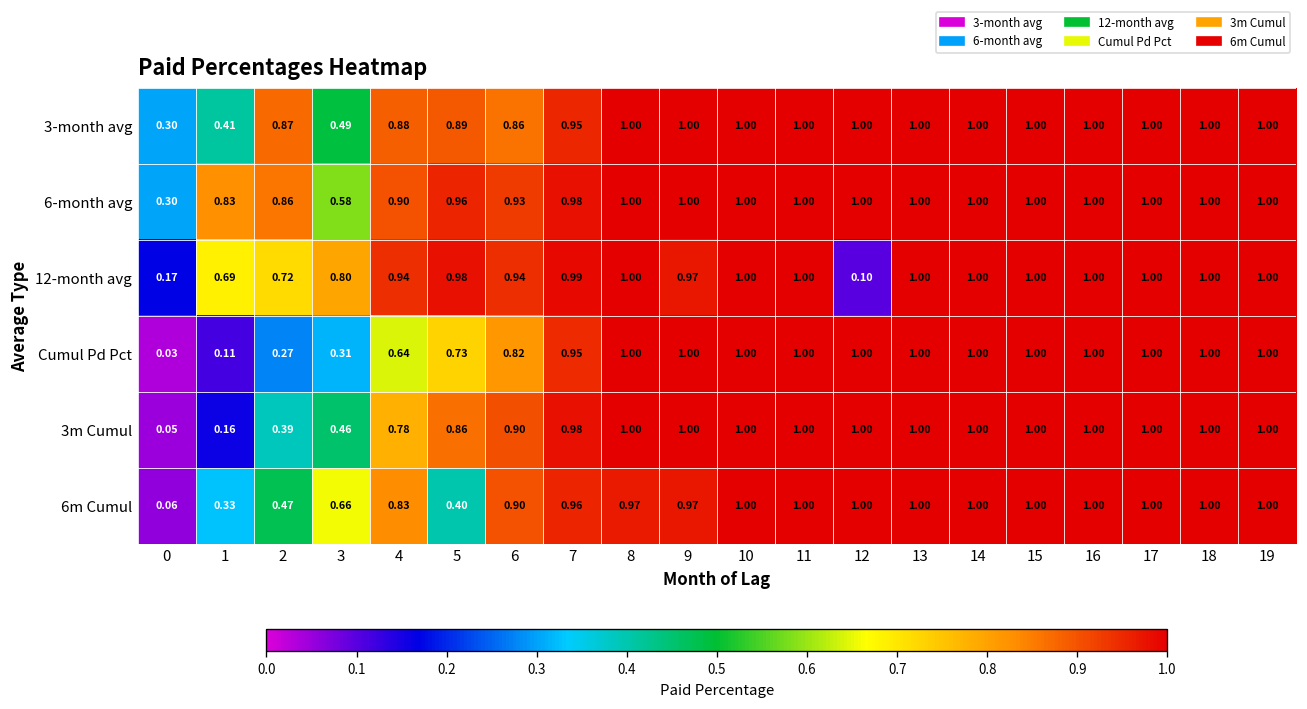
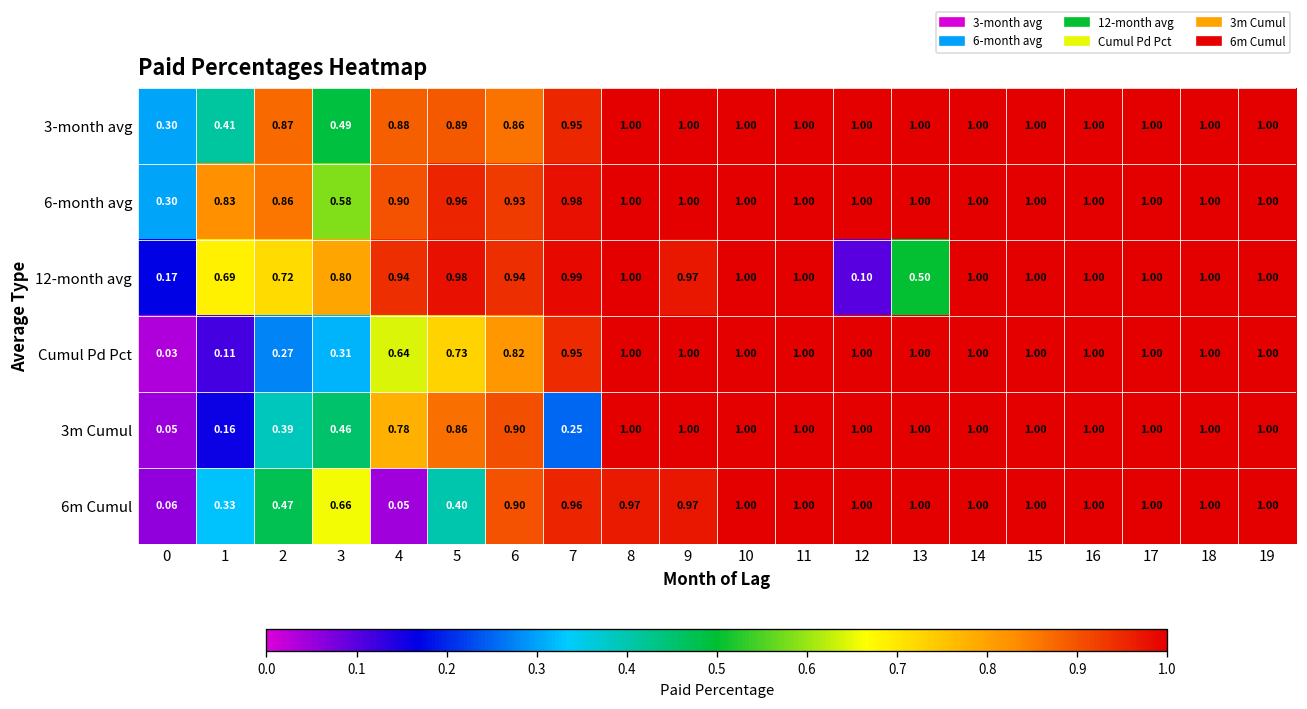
  {
    "3-month avg": {
      "0": 0.30,
      "1": 0.41,
      "2": 0.87,
      "3": 0.49,
      "4": 0.88,
      "5": 0.89,
      "6": 0.86,
      "7": 0.95,
      "8": 1.00,
      "9": 1.00,
      "10": 1.00,
      "11": 1.00,
      "12": 1.00,
      "13": 1.00,
      "14": 1.00,
      "15": 1.00,
      "16": 1.00,
      "17": 1.00,
      "18": 1.00,
      "19": 1.00
    },
    "6-month avg": {
      "0": 0.30,
      "1": 0.83,
      "2": 0.86,
      "3": 0.58,
      "4": 0.90,
      "5": 0.96,
      "6": 0.93,
      "7": 0.98,
      "8": 1.00,
      "9": 1.00,
      "10": 1.00,
      "11": 1.00,
      "12": 1.00,
      "13": 1.00,
      "14": 1.00,
      "15": 1.00,
      "16": 1.00,
      "17": 1.00,
      "18": 1.00,
      "19": 1.00
    },
    "12-month avg": {
      "0": 0.17,
      "1": 0.69,
      "2": 0.72,
      "3": 0.80,
      "4": 0.94,
      "5": 0.98,
      "6": 0.94,
      "7": 0.99,
      "8": 1.00,
      "9": 0.97,
      "10": 1.00,
      "11": 1.00,
      "12": 0.10,
-     "13": 1.00,
+     "13": 0.50,
      "14": 1.00,
      "15": 1.00,
      "16": 1.00,
      "17": 1.00,
      "18": 1.00,
      "19": 1.00
    },
    "Cumul Pd Pct": {
      "0": 0.03,
      "1": 0.11,
      "2": 0.27,
      "3": 0.31,
      "4": 0.64,
      "5": 0.73,
      "6": 0.82,
      "7": 0.95,
      "8": 1.00,
      "9": 1.00,
      "10": 1.00,
      "11": 1.00,
      "12": 1.00,
      "13": 1.00,
      "14": 1.00,
      "15": 1.00,
      "16": 1.00,
      "17": 1.00,
      "18": 1.00,
      "19": 1.00
    },
    "3m Cumul": {
      "0": 0.05,
      "1": 0.16,
      "2": 0.39,
      "3": 0.46,
      "4": 0.78,
      "5": 0.86,
      "6": 0.90,
-     "7": 0.98,
+     "7": 0.25,
      "8": 1.00,
      "9": 1.00,
      "10": 1.00,
      "11": 1.00,
      "12": 1.00,
      "13": 1.00,
      "14": 1.00,
      "15": 1.00,
      "16": 1.00,
      "17": 1.00,
      "18": 1.00,
      "19": 1.00
    },
    "6m Cumul": {
      "0": 0.06,
      "1": 0.33,
      "2": 0.47,
      "3": 0.66,
-     "4": 0.83,
+     "4": 0.05,
      "5": 0.40,
      "6": 0.90,
      "7": 0.96,
      "8": 0.97,
      "9": 0.97,
      "10": 1.00,
      "11": 1.00,
      "12": 1.00,
      "13": 1.00,
      "14": 1.00,
      "15": 1.00,
      "16": 1.00,
      "17": 1.00,
      "18": 1.00,
      "19": 1.00
    }
  }
